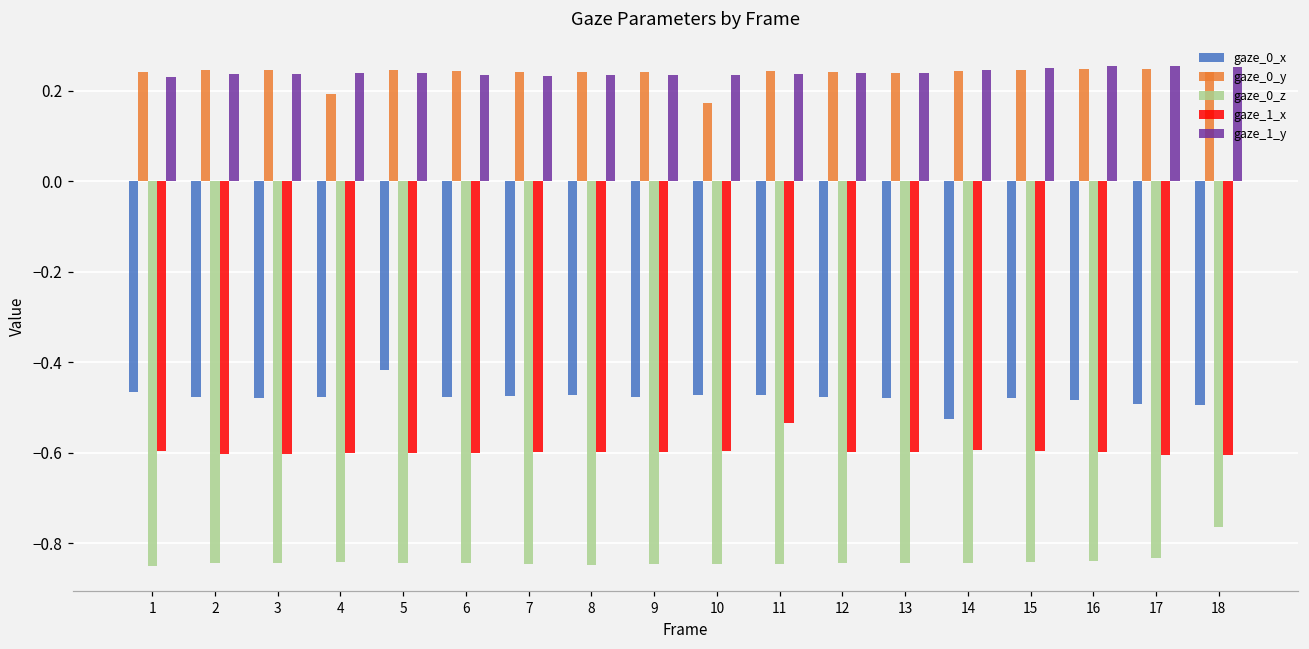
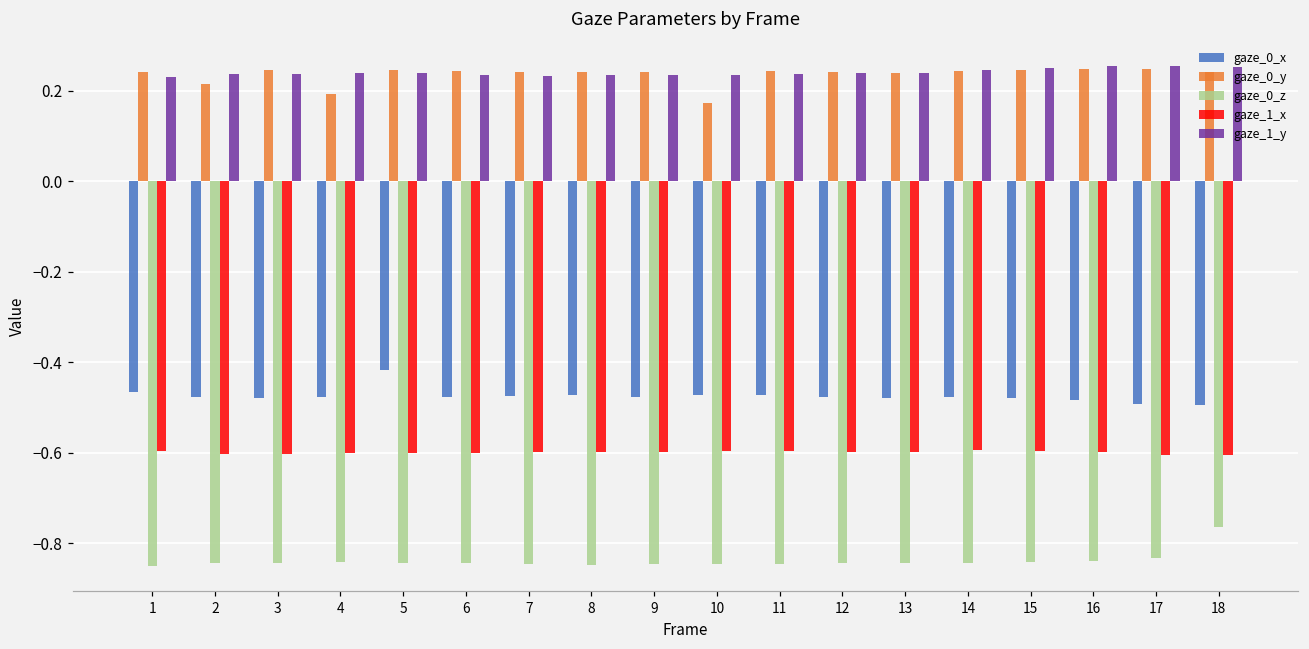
  {
    "gaze_0_x": {
      "1": -0.47,
      "2": -0.48,
      "3": -0.48,
      "4": -0.48,
      "5": -0.42,
      "6": -0.48,
      "7": -0.47,
      "8": -0.47,
      "9": -0.48,
      "10": -0.47,
      "11": -0.47,
      "12": -0.48,
      "13": -0.48,
-     "14": -0.53,
+     "14": -0.48,
      "15": -0.48,
      "16": -0.48,
      "17": -0.49,
      "18": -0.49
    },
    "gaze_0_y": {
      "1": 0.24,
-     "2": 0.25,
+     "2": 0.22,
      "3": 0.25,
      "4": 0.19,
      "5": 0.25,
      "6": 0.24,
      "7": 0.24,
      "8": 0.24,
      "9": 0.24,
      "10": 0.17,
      "11": 0.24,
      "12": 0.24,
      "13": 0.24,
      "14": 0.24,
      "15": 0.25,
      "16": 0.25,
      "17": 0.25,
      "18": 0.24
    },
    "gaze_0_z": {
      "1": -0.85,
      "2": -0.84,
      "3": -0.84,
      "4": -0.84,
      "5": -0.84,
      "6": -0.85,
      "7": -0.85,
      "8": -0.85,
      "9": -0.85,
      "10": -0.85,
      "11": -0.85,
      "12": -0.84,
      "13": -0.84,
      "14": -0.84,
      "15": -0.84,
      "16": -0.84,
      "17": -0.83,
      "18": -0.76
    },
    "gaze_1_x": {
      "1": -0.60,
      "2": -0.60,
      "3": -0.60,
      "4": -0.60,
      "5": -0.60,
      "6": -0.60,
      "7": -0.60,
      "8": -0.60,
      "9": -0.60,
      "10": -0.60,
-     "11": -0.53,
+     "11": -0.60,
      "12": -0.60,
      "13": -0.60,
      "14": -0.59,
      "15": -0.60,
      "16": -0.60,
      "17": -0.61,
      "18": -0.60
    },
    "gaze_1_y": {
      "1": 0.23,
      "2": 0.24,
      "3": 0.24,
      "4": 0.24,
      "5": 0.24,
      "6": 0.24,
      "7": 0.23,
      "8": 0.23,
      "9": 0.23,
      "10": 0.24,
      "11": 0.24,
      "12": 0.24,
      "13": 0.24,
      "14": 0.25,
      "15": 0.25,
      "16": 0.26,
      "17": 0.26,
      "18": 0.25
    }
  }
